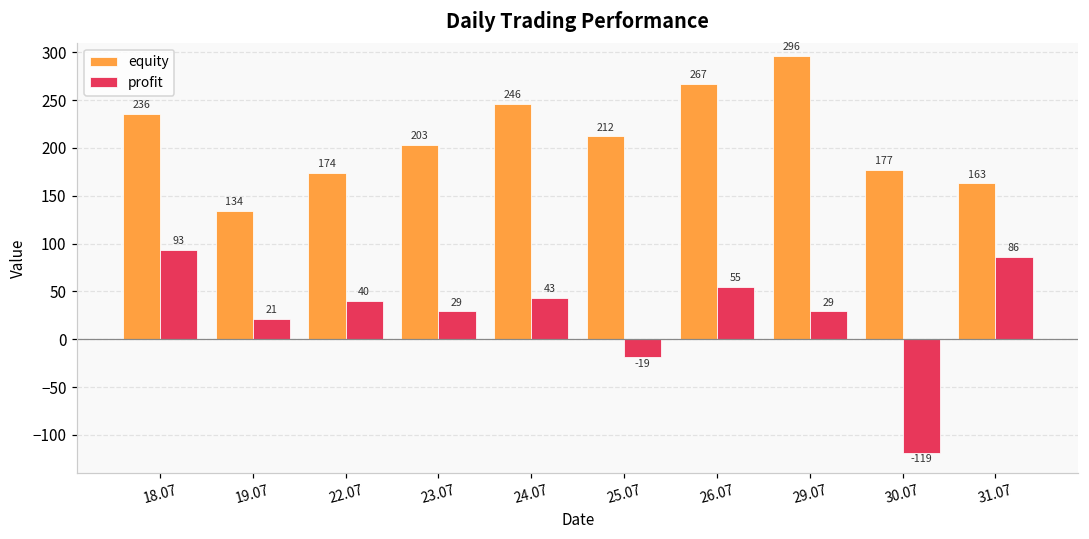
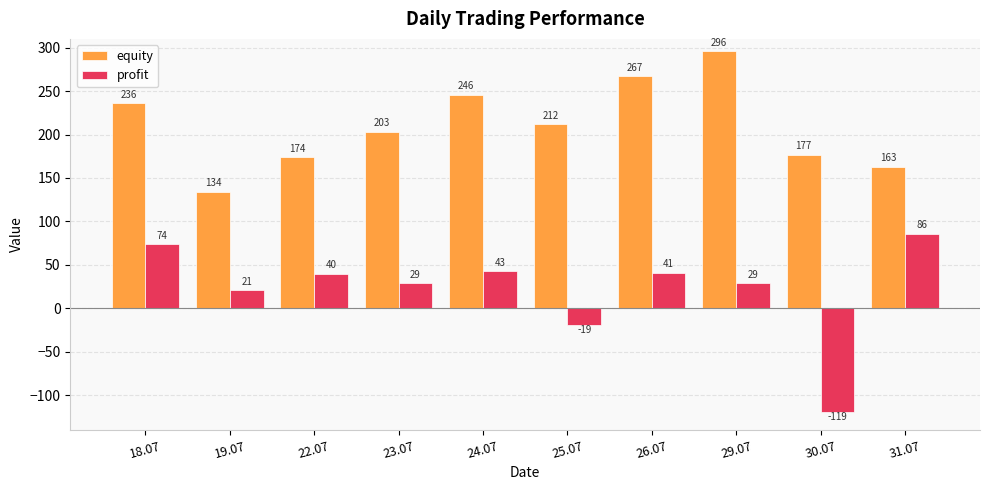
  {
    "equity": {
      "18.07": 236,
      "19.07": 134,
      "22.07": 174,
      "23.07": 203,
      "24.07": 246,
      "25.07": 212,
      "26.07": 267,
      "29.07": 296,
      "30.07": 177,
      "31.07": 163
    },
    "profit": {
-     "18.07": 93,
+     "18.07": 74,
      "19.07": 21,
      "22.07": 40,
      "23.07": 29,
      "24.07": 43,
      "25.07": -19,
-     "26.07": 55,
+     "26.07": 41,
      "29.07": 29,
      "30.07": -119,
      "31.07": 86
    }
  }
